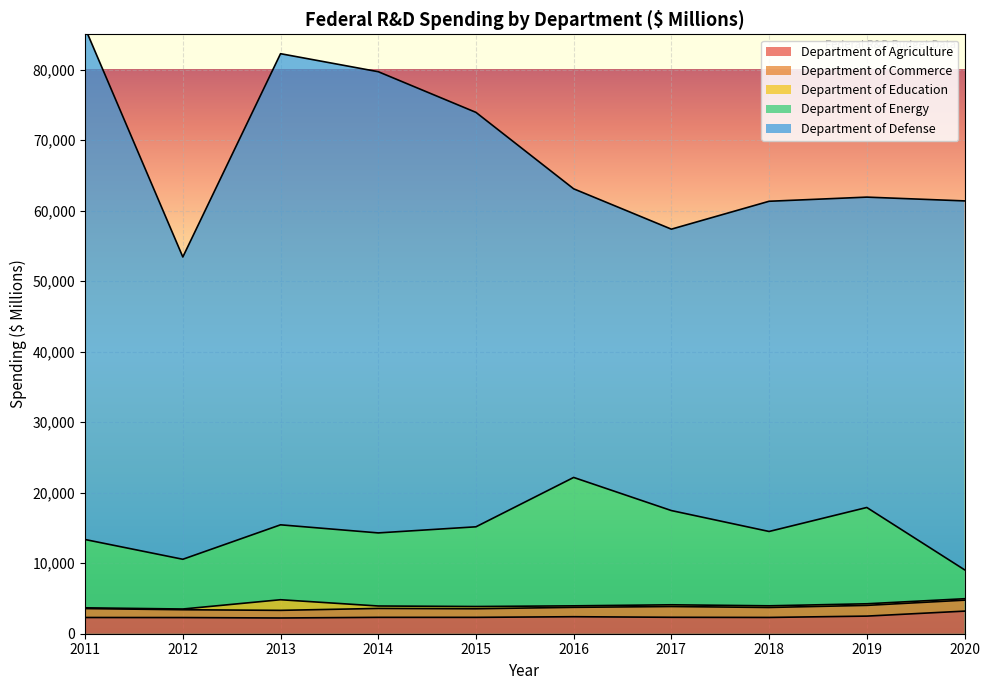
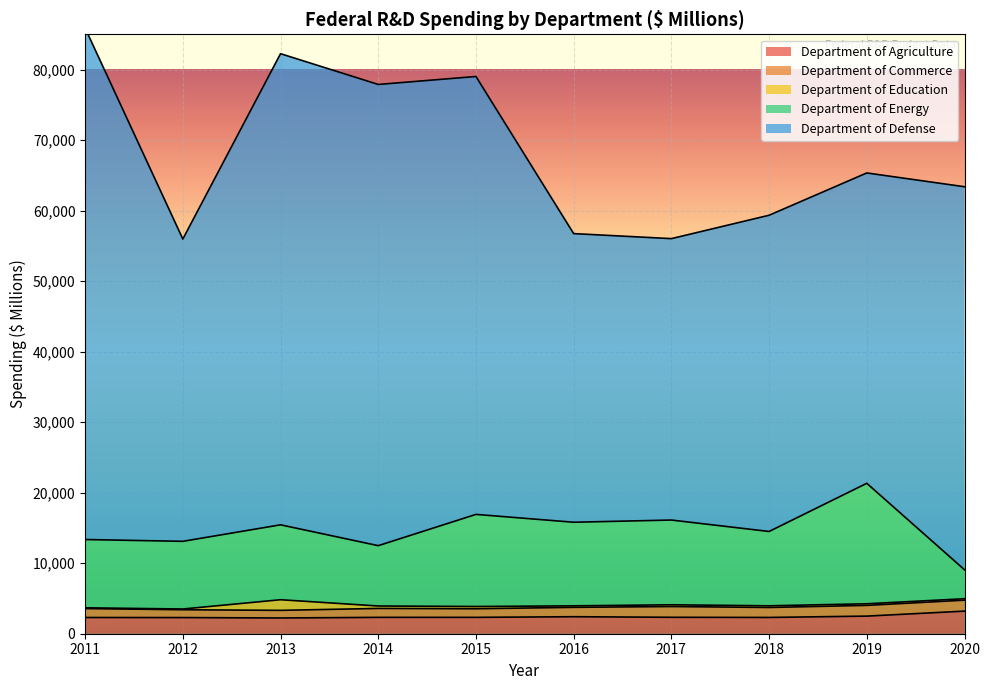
  {
    "Department of Education": {
      "2013": "2,000"
    },
    "Department of Energy": {
      "2011": "10,000",
-     "2012": "7,000",
+     "2012": "10,000",
      "2013": "11,000",
-     "2014": "10,000",
-     "2015": "11,000",
-     "2016": "18,000",
-     "2017": "13,000",
+     "2014": "9,000",
+     "2015": "13,000",
+     "2016": "12,000",
+     "2017": "12,000",
      "2018": "11,000",
-     "2019": "14,000",
+     "2019": "17,000",
      "2020": "4,000"
    },
    "Department of Defense": {
      "2012": "43,000",
      "2013": "67,000",
      "2014": "65,000",
-     "2015": "59,000",
+     "2015": "62,000",
      "2016": "41,000",
      "2017": "40,000",
-     "2018": "47,000",
+     "2018": "45,000",
      "2019": "44,000",
-     "2020": "52,000"
+     "2020": "54,000"
    }
  }
